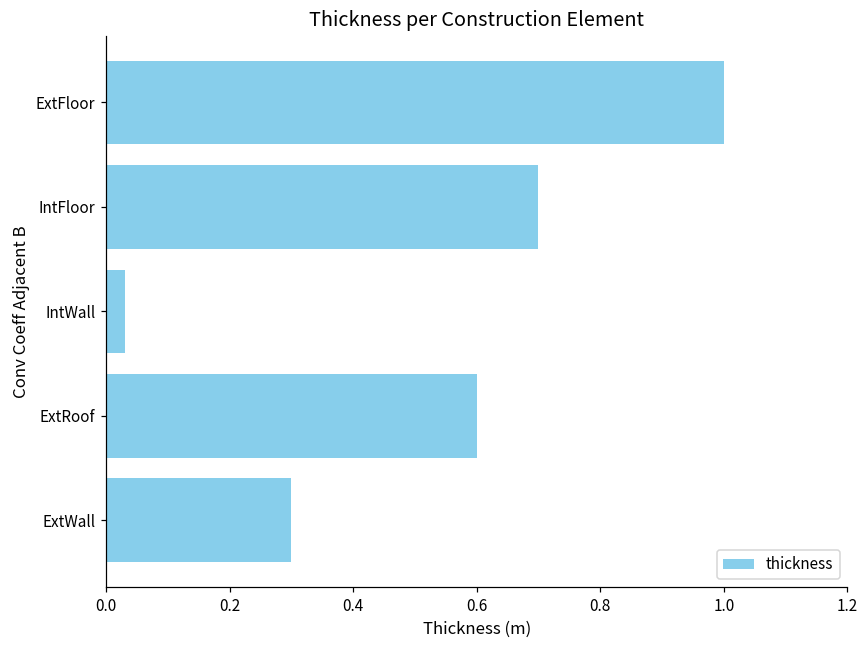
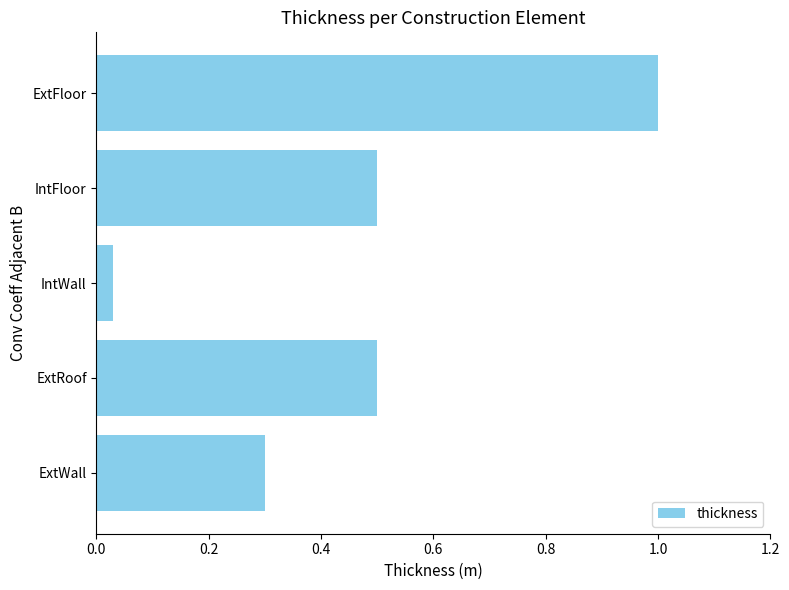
  {
    "ExtFloor": 1.0,
-   "IntFloor": 0.7,
+   "IntFloor": 0.5,
    "IntWall": 0.03,
-   "ExtRoof": 0.6,
+   "ExtRoof": 0.5,
    "ExtWall": 0.3
  }
